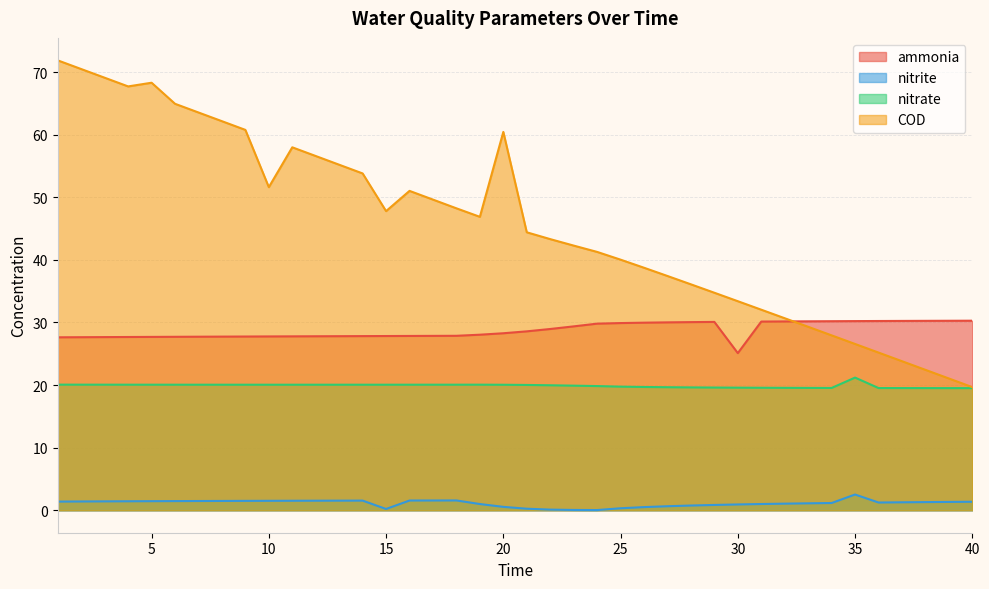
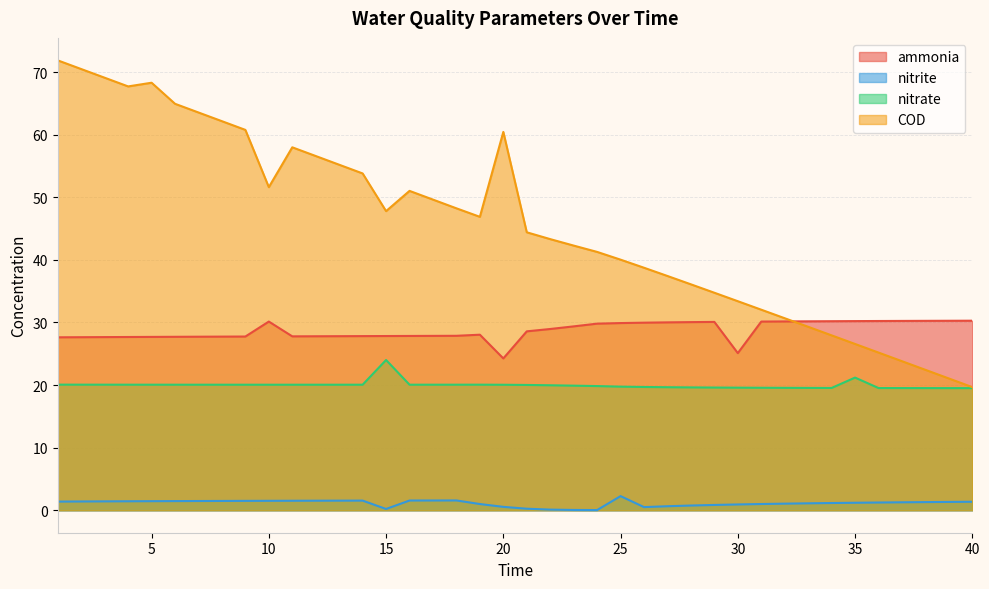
  {
    "ammonia": {
      "5": 28,
-     "10": 28,
+     "10": 30,
      "15": 28,
-     "20": 28,
+     "20": 24,
      "25": 30,
      "30": 25,
      "35": 30,
      "40": 30
    },
    "nitrite": {
      "5": 1,
      "10": 2,
      "15": 0,
      "20": 1,
-     "25": 0,
+     "25": 2,
      "30": 1,
-     "35": 3,
+     "35": 1,
      "40": 1
    },
    "nitrate": {
      "5": 20,
      "10": 20,
-     "15": 20,
+     "15": 24,
      "20": 20,
      "25": 20,
      "30": 20,
      "35": 21
    },
    "COD": {
      "5": 68,
      "10": 52,
      "15": 48,
      "20": 60,
      "25": 40,
      "30": 33,
      "35": 27
    }
  }
